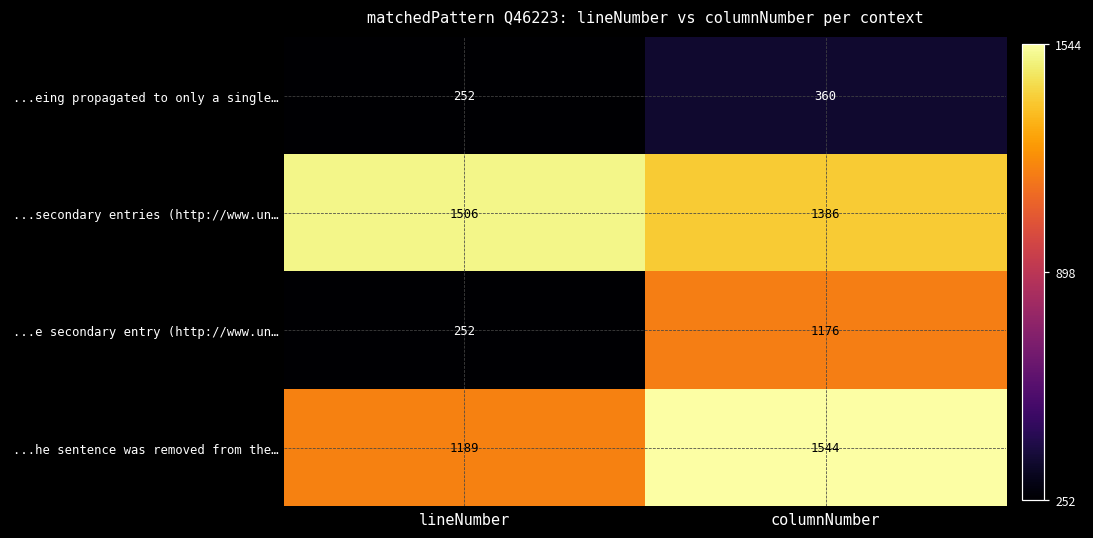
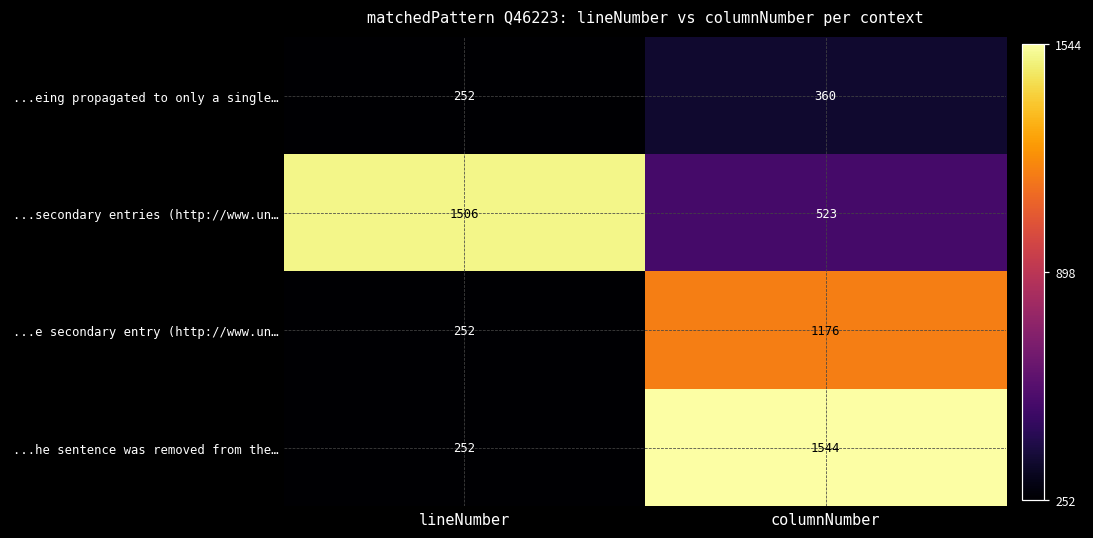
  {
    "...eing propagated to only a single…": {
      "lineNumber": 252,
      "columnNumber": 360
    },
    "...secondary entries (http://www.un…": {
      "lineNumber": 1506,
-     "columnNumber": 1386
+     "columnNumber": 523
    },
    "...e secondary entry (http://www.un…": {
      "lineNumber": 252,
      "columnNumber": 1176
    },
    "...he sentence was removed from the…": {
-     "lineNumber": 1189,
+     "lineNumber": 252,
      "columnNumber": 1544
    }
  }
